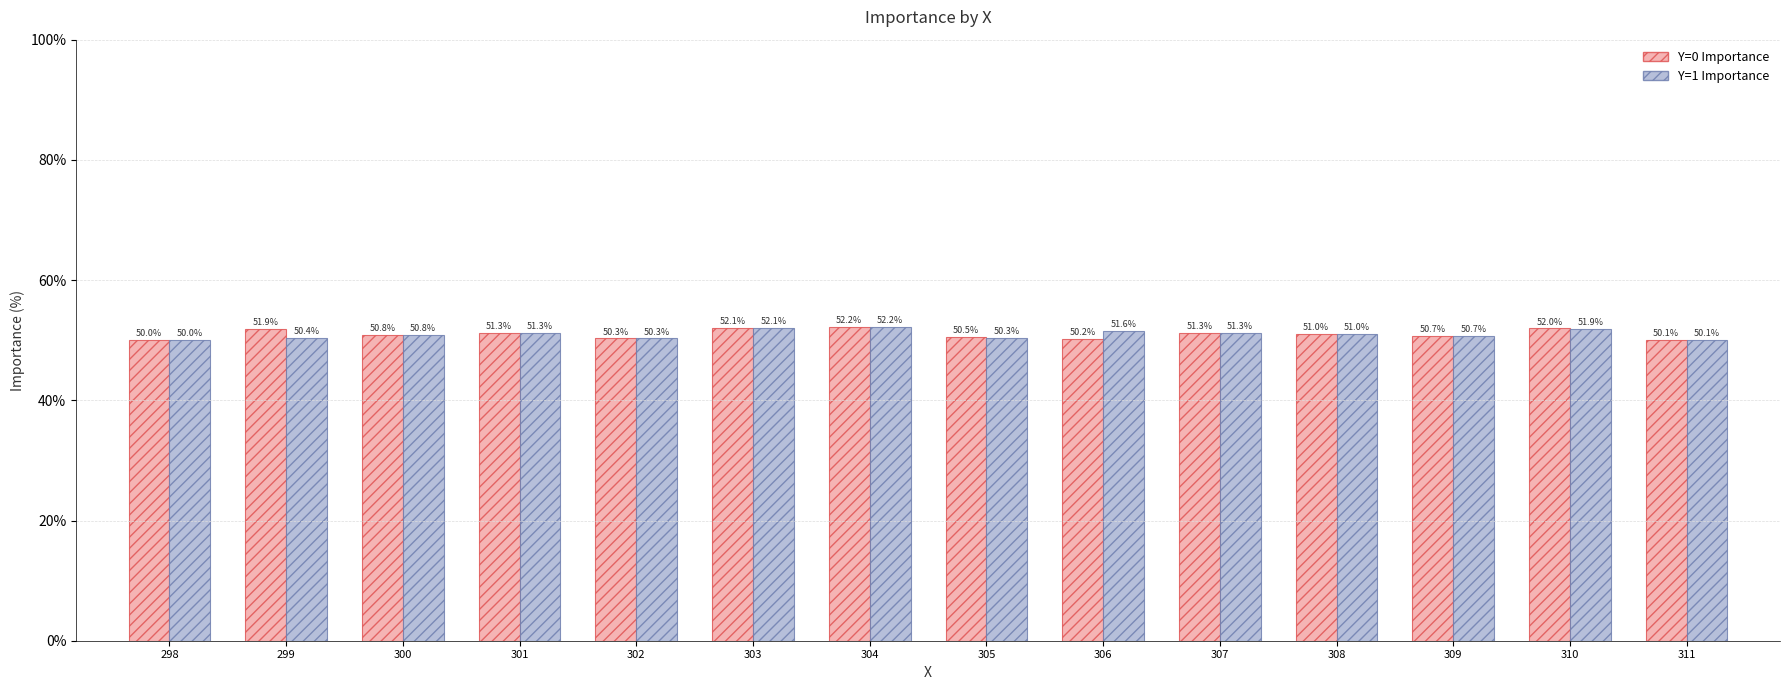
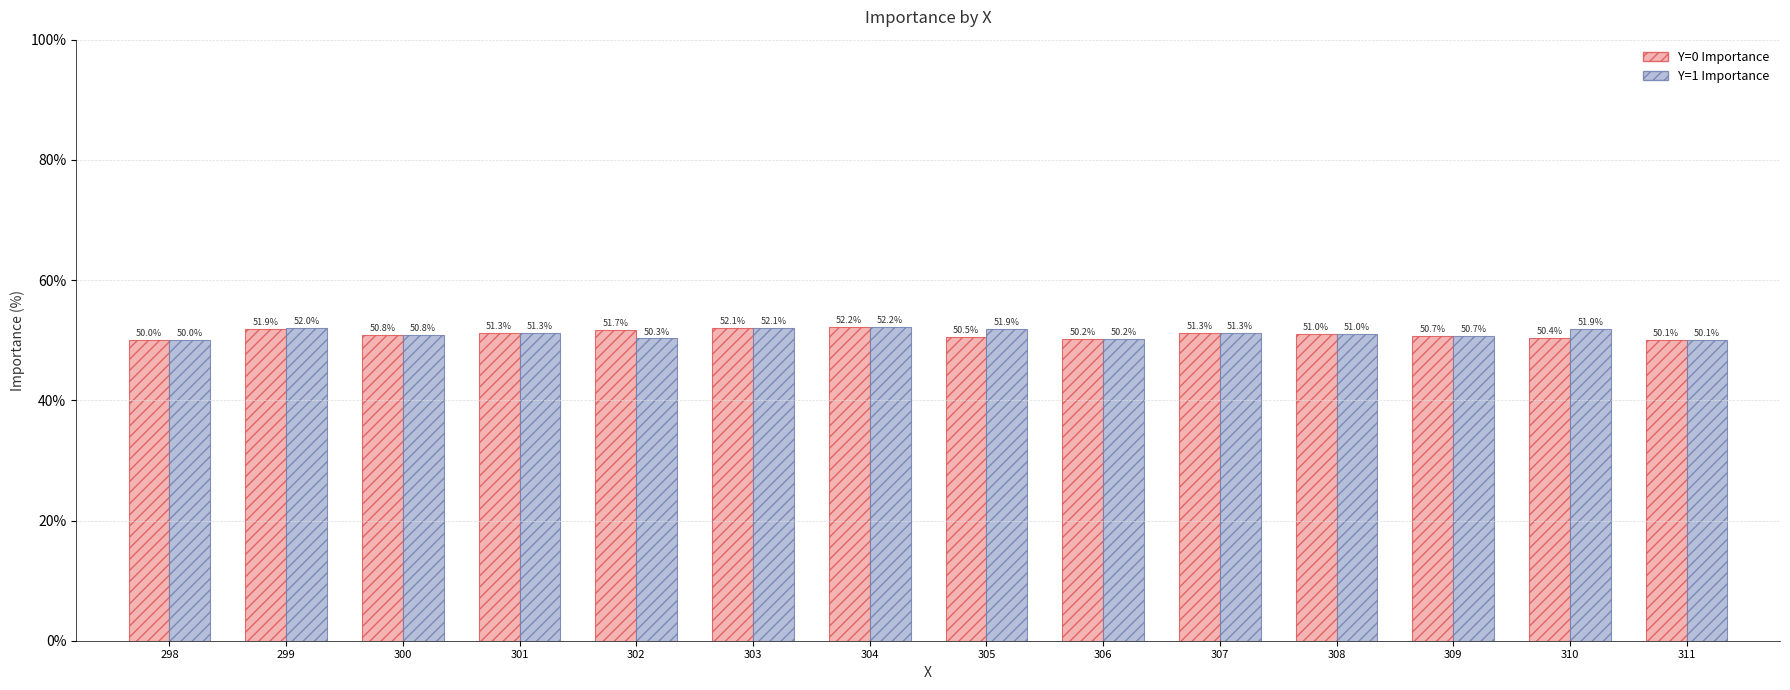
  {
    "Y=0 Importance": {
      "298": "50.0%",
      "299": "51.9%",
      "300": "50.8%",
      "301": "51.3%",
-     "302": "50.3%",
+     "302": "51.7%",
      "303": "52.1%",
      "304": "52.2%",
      "305": "50.5%",
      "306": "50.2%",
      "307": "51.3%",
      "308": "51.0%",
      "309": "50.7%",
-     "310": "52.0%",
+     "310": "50.4%",
      "311": "50.1%"
    },
    "Y=1 Importance": {
      "298": "50.0%",
-     "299": "50.4%",
+     "299": "52.0%",
      "300": "50.8%",
      "301": "51.3%",
      "302": "50.3%",
      "303": "52.1%",
      "304": "52.2%",
-     "305": "50.3%",
-     "306": "51.6%",
+     "305": "51.9%",
+     "306": "50.2%",
      "307": "51.3%",
      "308": "51.0%",
      "309": "50.7%",
      "310": "51.9%",
      "311": "50.1%"
    }
  }
